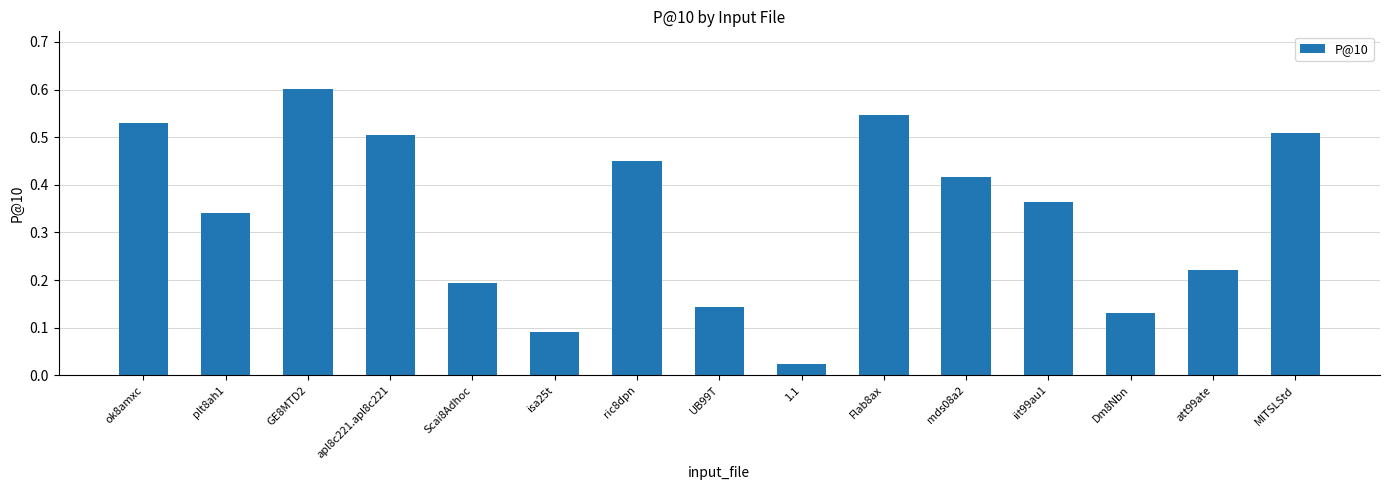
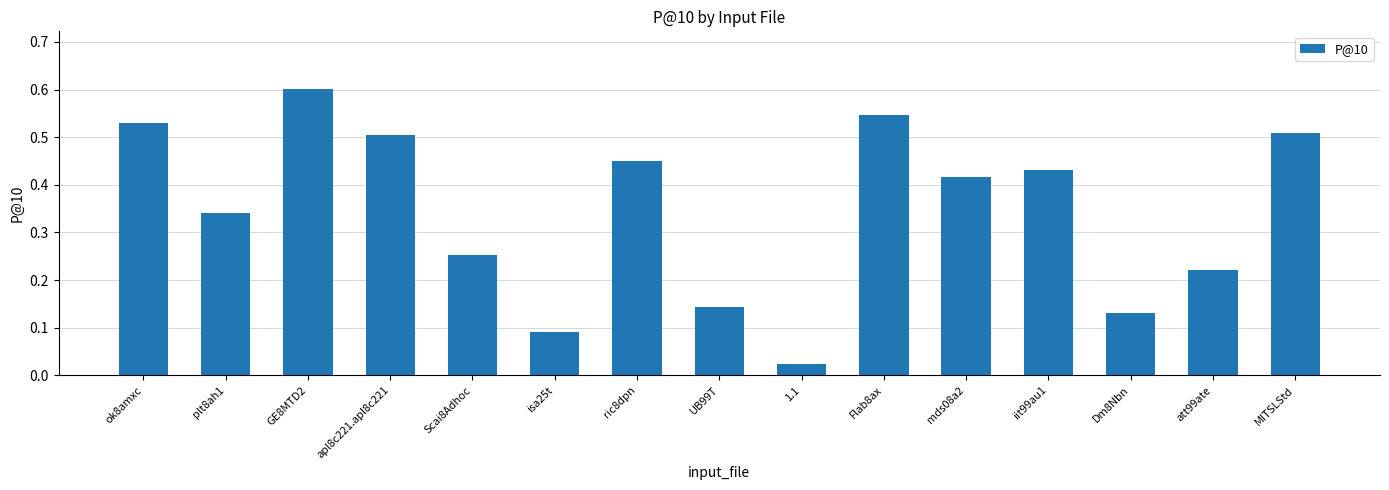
  {
    "ok8amxc": 0.53,
    "plt8ah1": 0.34,
    "GE8MTD2": 0.60,
    "apl8c221.apl8c221": 0.50,
-   "Scai8Adhoc": 0.19,
+   "Scai8Adhoc": 0.25,
    "isa25t": 0.09,
    "ric8dpn": 0.45,
    "UB99T": 0.14,
    "1.1": 0.02,
    "Flab8ax": 0.55,
    "mds08a2": 0.42,
-   "iit99au1": 0.36,
+   "iit99au1": 0.43,
    "Dm8Nbn": 0.13,
    "att99ate": 0.22,
    "MITSLStd": 0.51
  }
